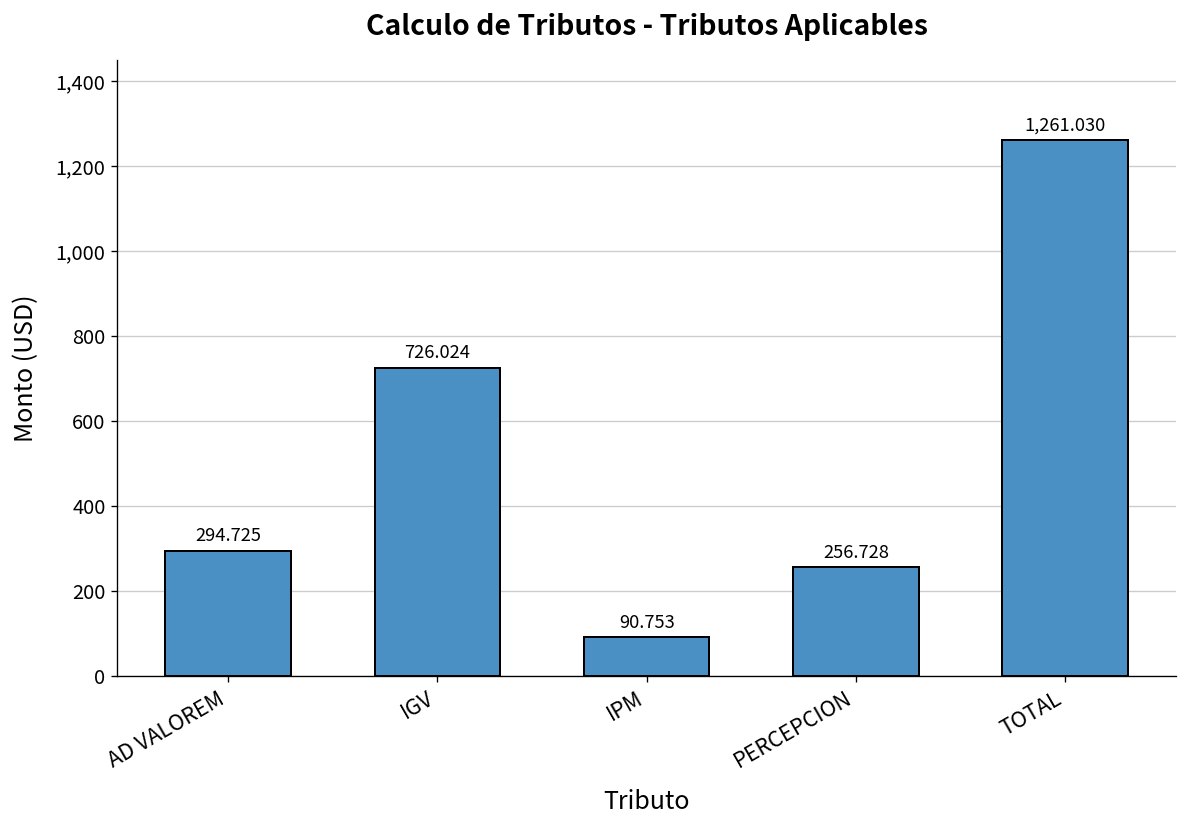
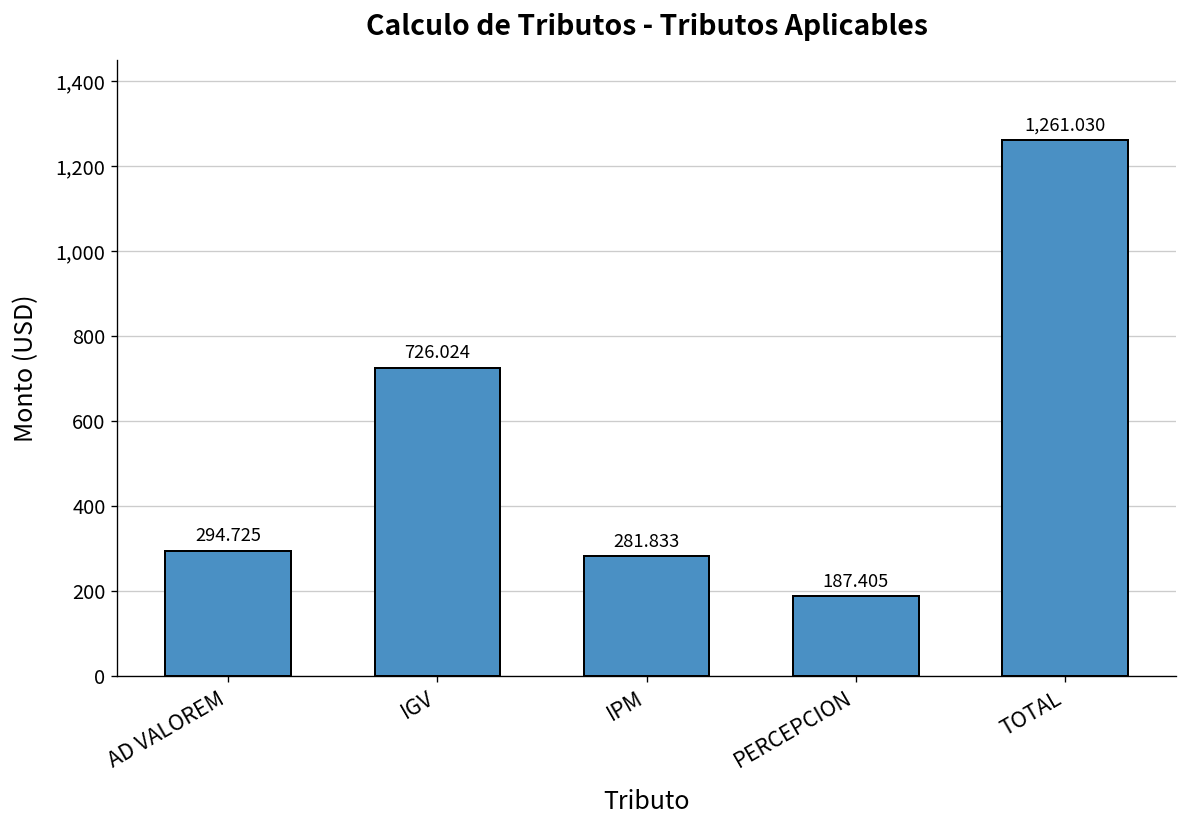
  {
    "AD VALOREM": "294.725",
    "IGV": "726.024",
-   "IPM": "90.753",
-   "PERCEPCION": "256.728",
+   "IPM": "281.833",
+   "PERCEPCION": "187.405",
    "TOTAL": "1,261.030"
  }
